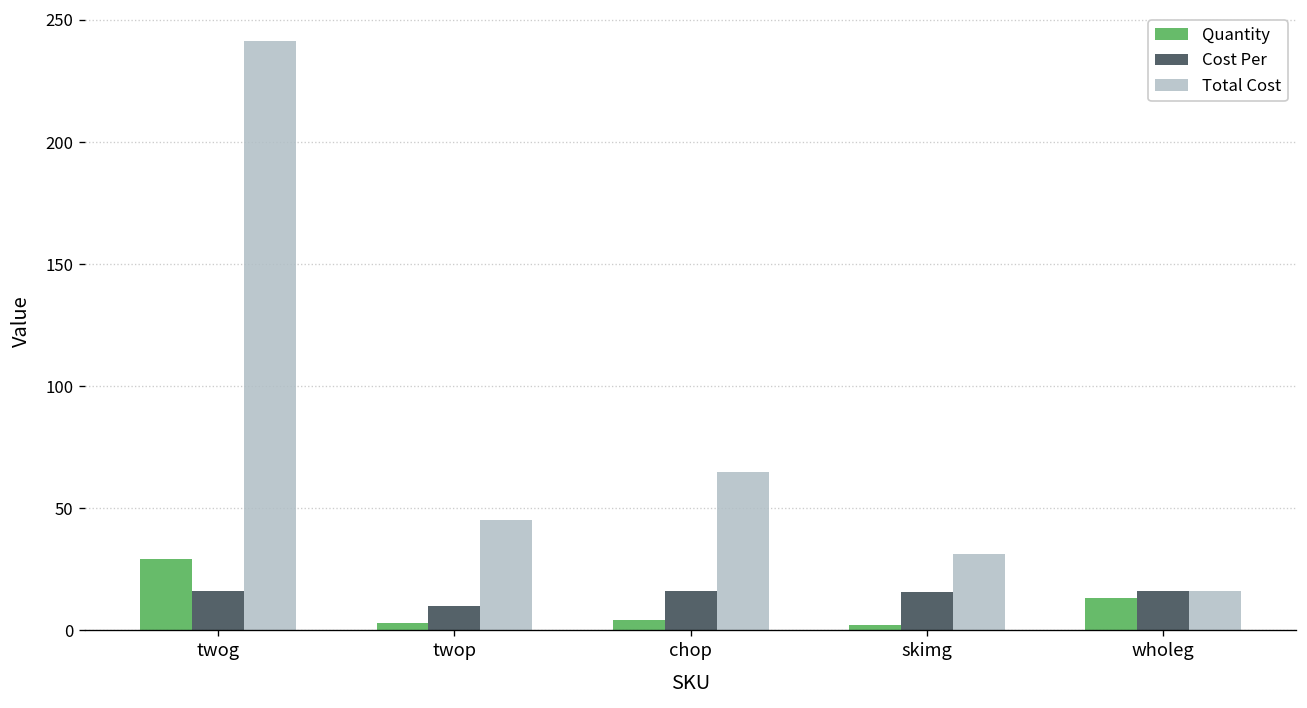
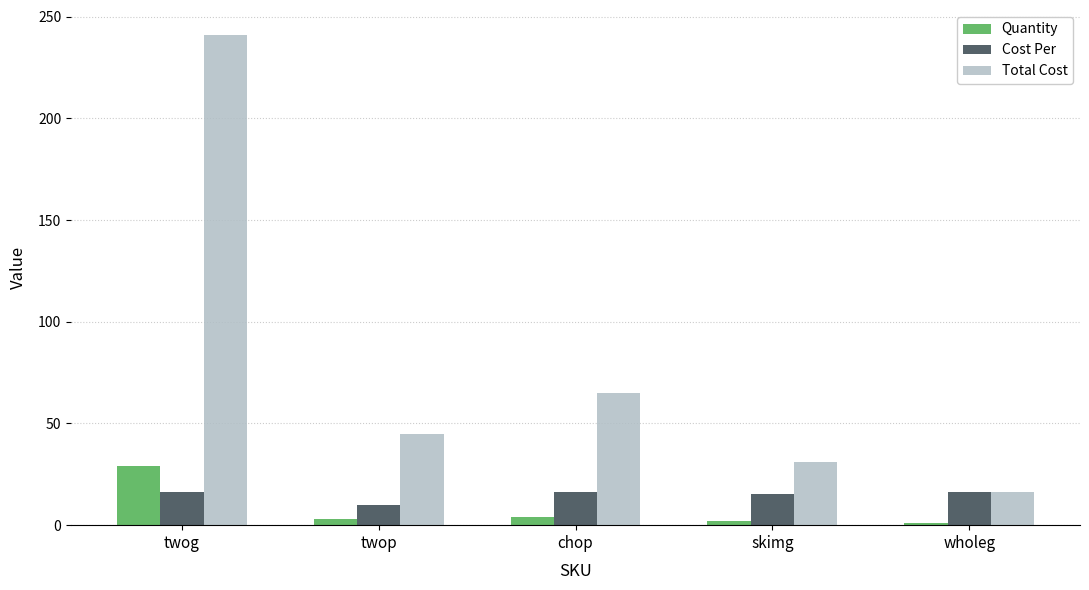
  {
    "Quantity": {
      "twog": 29,
      "twop": 3,
      "chop": 4,
      "skimg": 2,
-     "wholeg": 13
+     "wholeg": 1
    },
    "Cost Per": {
      "twog": 16,
      "twop": 10,
      "chop": 16,
      "skimg": 16,
      "wholeg": 16
    },
    "Total Cost": {
      "twog": 241,
      "twop": 45,
      "chop": 65,
      "skimg": 31,
      "wholeg": 16
    }
  }
